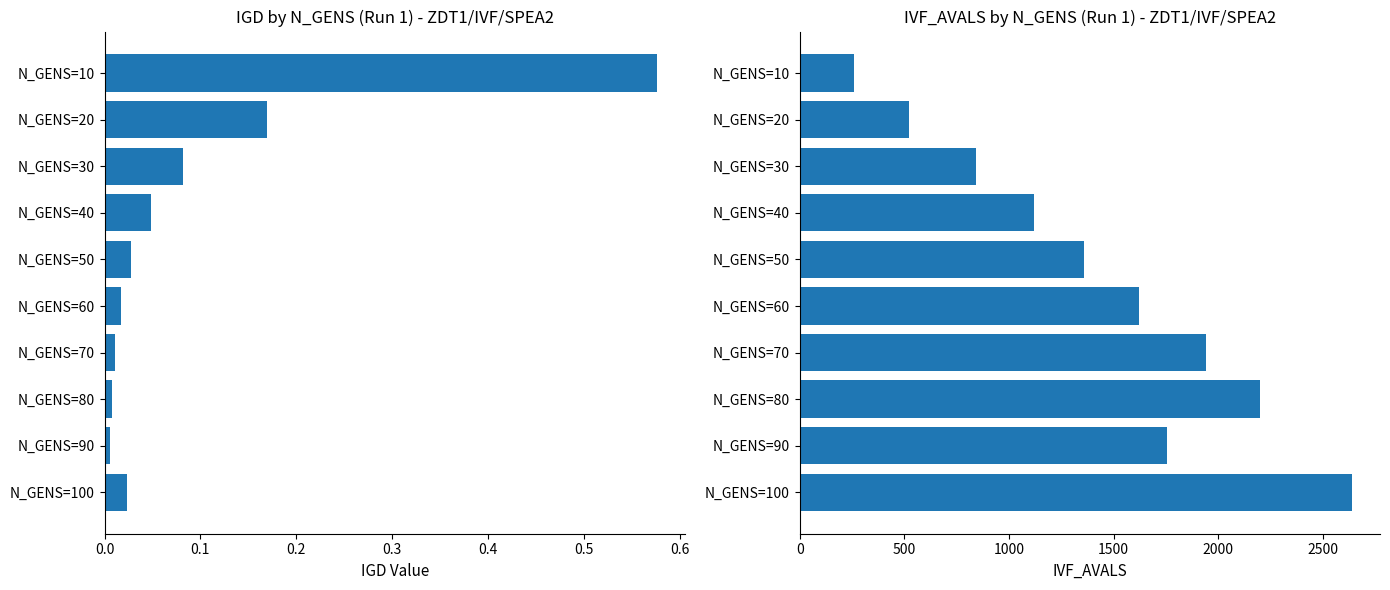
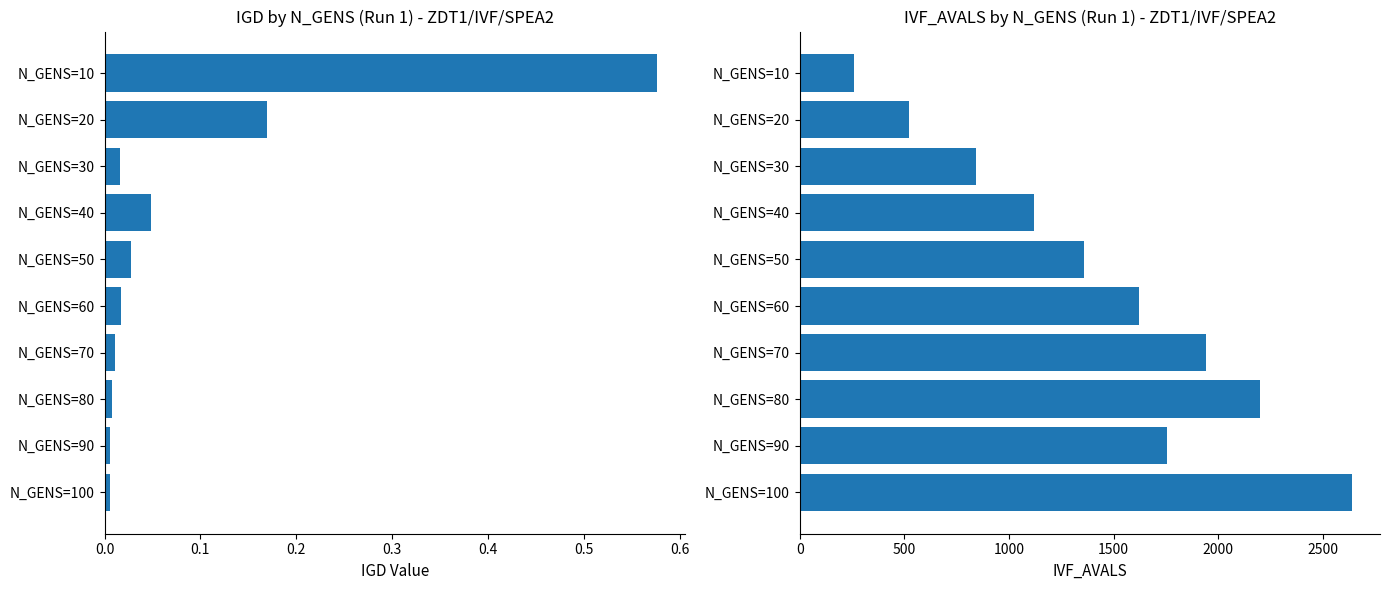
  {
    "IGD by N_GENS (Run 1) - ZDT1/IVF/SPEA2": {
      "N_GENS=10": 0.58,
      "N_GENS=20": 0.17,
-     "N_GENS=30": 0.08,
+     "N_GENS=30": 0.02,
      "N_GENS=40": 0.05,
      "N_GENS=50": 0.03,
      "N_GENS=60": 0.02,
      "N_GENS=70": 0.01,
      "N_GENS=80": 0.01,
      "N_GENS=90": 0.01,
-     "N_GENS=100": 0.02
+     "N_GENS=100": 0.01
    },
    "IVF_AVALS by N_GENS (Run 1) - ZDT1/IVF/SPEA2": {
      "N_GENS=10": 260,
      "N_GENS=20": 520,
      "N_GENS=30": 840,
      "N_GENS=40": 1120,
      "N_GENS=50": 1360,
      "N_GENS=60": 1620,
      "N_GENS=70": 1940,
      "N_GENS=80": 2200,
      "N_GENS=90": 1760,
      "N_GENS=100": 2640
    }
  }
